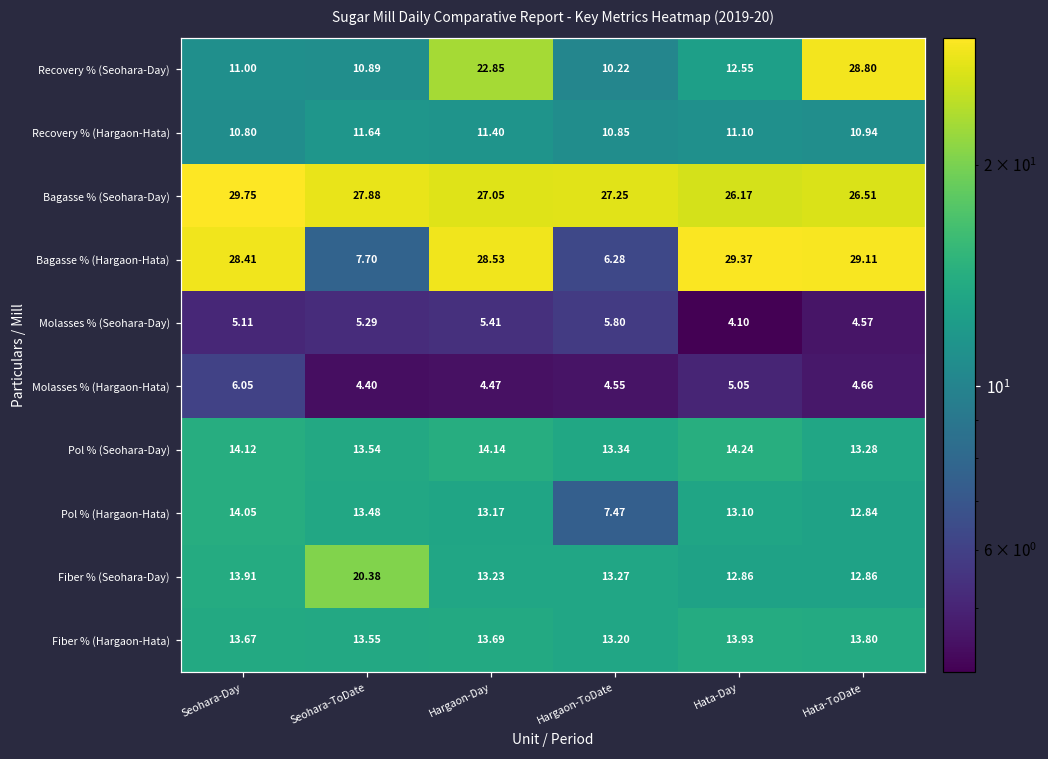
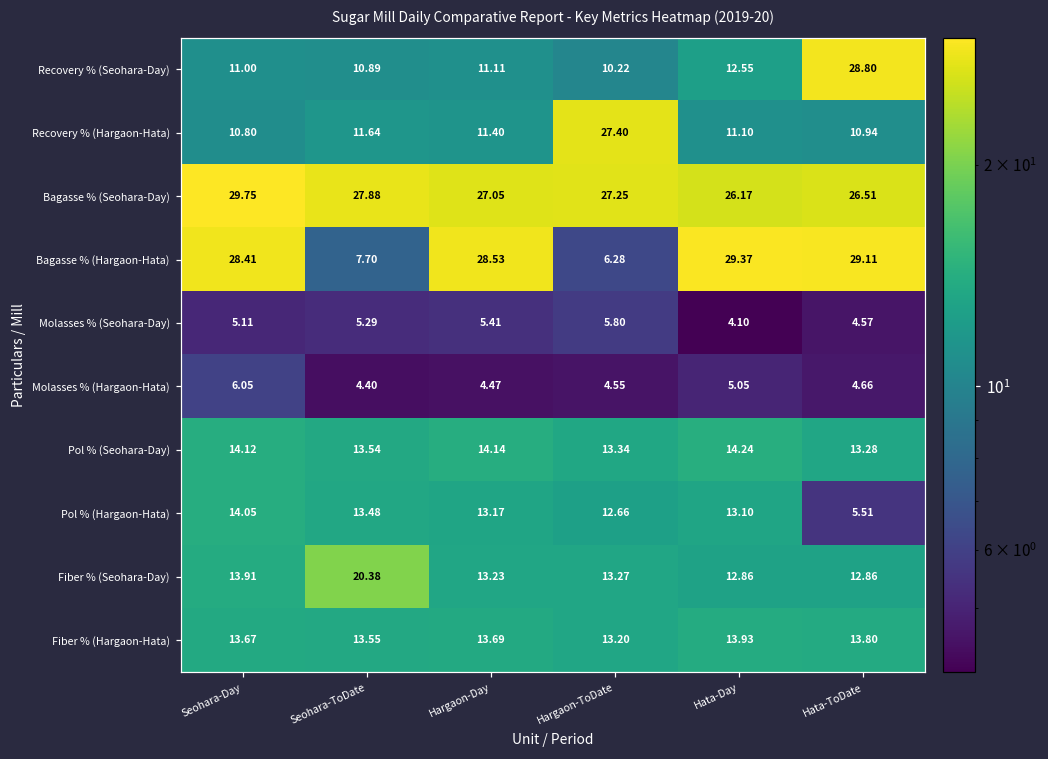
  {
    "Recovery % (Seohara-Day)": {
      "Seohara-Day": 11.00,
      "Seohara-ToDate": 10.89,
-     "Hargaon-Day": 22.85,
+     "Hargaon-Day": 11.11,
      "Hargaon-ToDate": 10.22,
      "Hata-Day": 12.55,
      "Hata-ToDate": 28.80
    },
    "Recovery % (Hargaon-Hata)": {
      "Seohara-Day": 10.80,
      "Seohara-ToDate": 11.64,
      "Hargaon-Day": 11.40,
-     "Hargaon-ToDate": 10.85,
+     "Hargaon-ToDate": 27.40,
      "Hata-Day": 11.10,
      "Hata-ToDate": 10.94
    },
    "Bagasse % (Seohara-Day)": {
      "Seohara-Day": 29.75,
      "Seohara-ToDate": 27.88,
      "Hargaon-Day": 27.05,
      "Hargaon-ToDate": 27.25,
      "Hata-Day": 26.17,
      "Hata-ToDate": 26.51
    },
    "Bagasse % (Hargaon-Hata)": {
      "Seohara-Day": 28.41,
      "Seohara-ToDate": 7.70,
      "Hargaon-Day": 28.53,
      "Hargaon-ToDate": 6.28,
      "Hata-Day": 29.37,
      "Hata-ToDate": 29.11
    },
    "Molasses % (Seohara-Day)": {
      "Seohara-Day": 5.11,
      "Seohara-ToDate": 5.29,
      "Hargaon-Day": 5.41,
      "Hargaon-ToDate": 5.80,
      "Hata-Day": 4.10,
      "Hata-ToDate": 4.57
    },
    "Molasses % (Hargaon-Hata)": {
      "Seohara-Day": 6.05,
      "Seohara-ToDate": 4.40,
      "Hargaon-Day": 4.47,
      "Hargaon-ToDate": 4.55,
      "Hata-Day": 5.05,
      "Hata-ToDate": 4.66
    },
    "Pol % (Seohara-Day)": {
      "Seohara-Day": 14.12,
      "Seohara-ToDate": 13.54,
      "Hargaon-Day": 14.14,
      "Hargaon-ToDate": 13.34,
      "Hata-Day": 14.24,
      "Hata-ToDate": 13.28
    },
    "Pol % (Hargaon-Hata)": {
      "Seohara-Day": 14.05,
      "Seohara-ToDate": 13.48,
      "Hargaon-Day": 13.17,
-     "Hargaon-ToDate": 7.47,
+     "Hargaon-ToDate": 12.66,
      "Hata-Day": 13.10,
-     "Hata-ToDate": 12.84
+     "Hata-ToDate": 5.51
    },
    "Fiber % (Seohara-Day)": {
      "Seohara-Day": 13.91,
      "Seohara-ToDate": 20.38,
      "Hargaon-Day": 13.23,
      "Hargaon-ToDate": 13.27,
      "Hata-Day": 12.86,
      "Hata-ToDate": 12.86
    },
    "Fiber % (Hargaon-Hata)": {
      "Seohara-Day": 13.67,
      "Seohara-ToDate": 13.55,
      "Hargaon-Day": 13.69,
      "Hargaon-ToDate": 13.20,
      "Hata-Day": 13.93,
      "Hata-ToDate": 13.80
    }
  }
